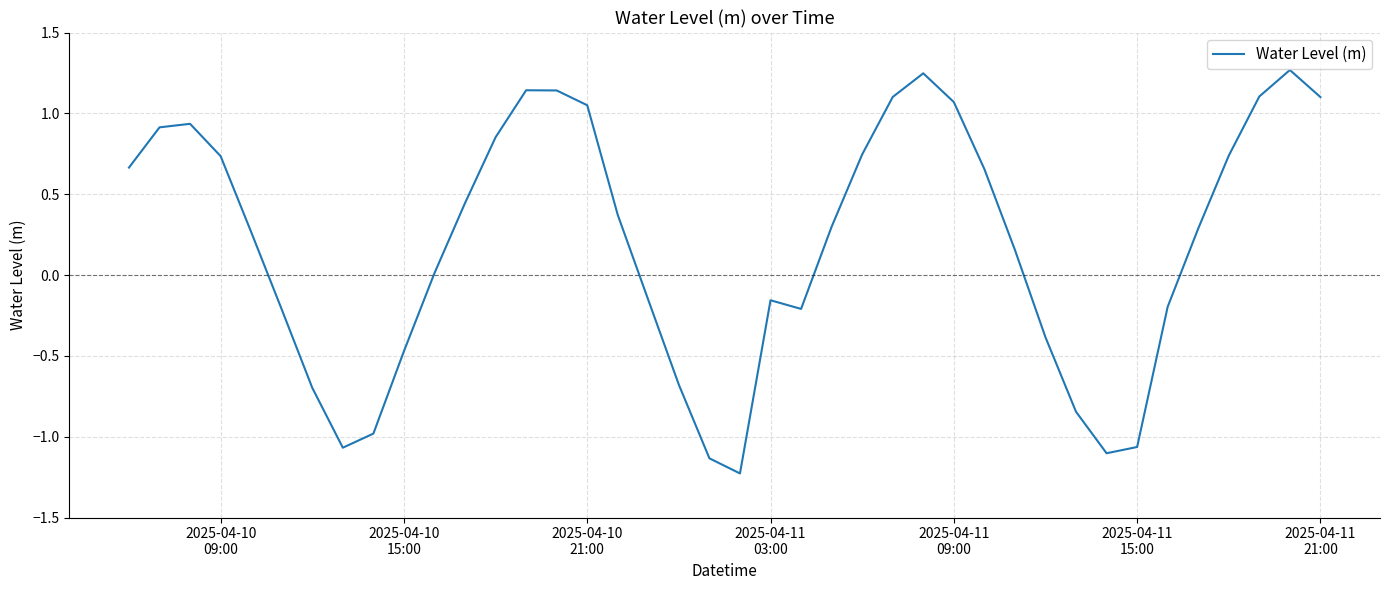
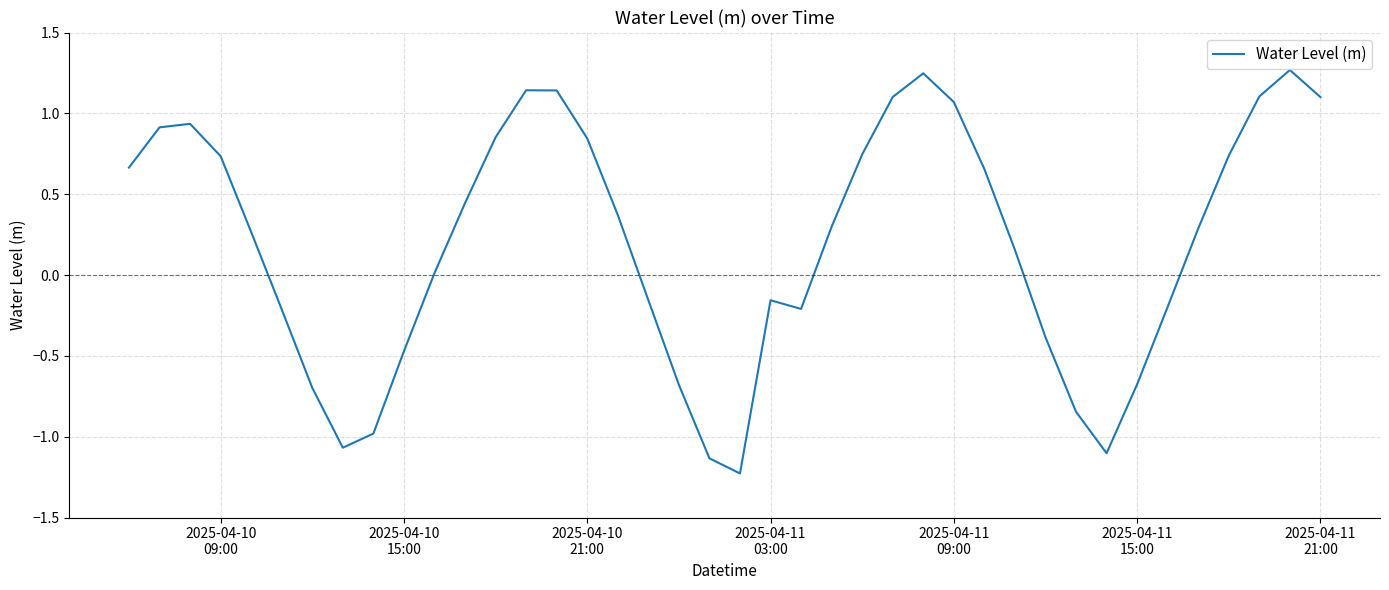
  {
    "2025-04-10 09:00": 0.74,
    "2025-04-10 15:00": -0.47,
-   "2025-04-10 21:00": 1.05,
+   "2025-04-10 21:00": 0.85,
    "2025-04-11 03:00": -0.16,
    "2025-04-11 09:00": 1.07,
-   "2025-04-11 15:00": -1.06,
+   "2025-04-11 15:00": -0.68,
    "2025-04-11 21:00": 1.10
  }
